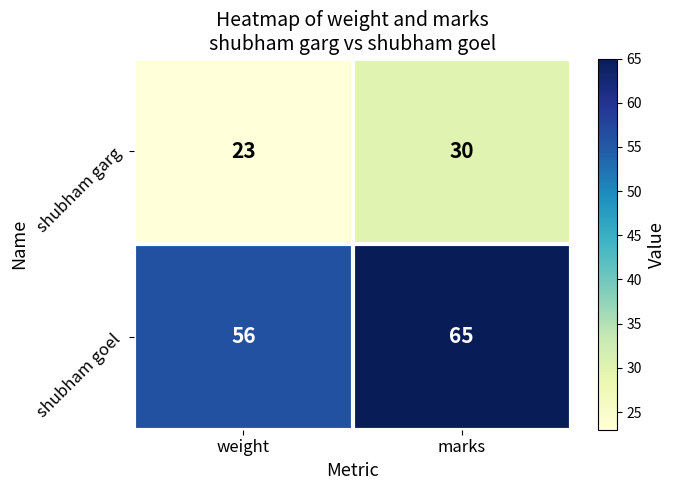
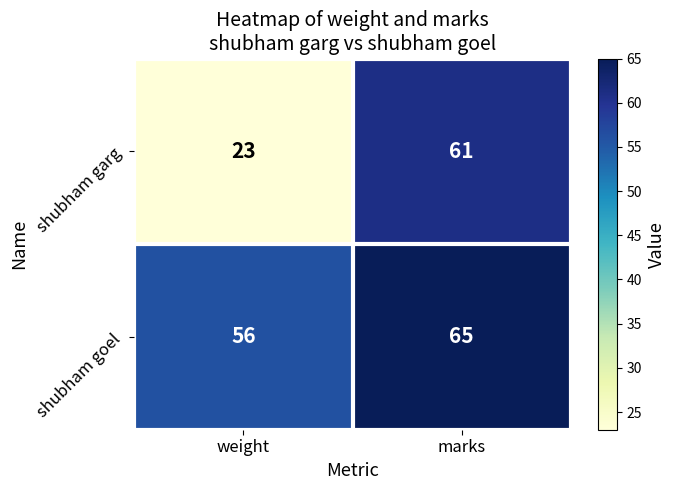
  {
    "shubham garg": {
      "weight": 23,
-     "marks": 30
+     "marks": 61
    },
    "shubham goel": {
      "weight": 56,
      "marks": 65
    }
  }
